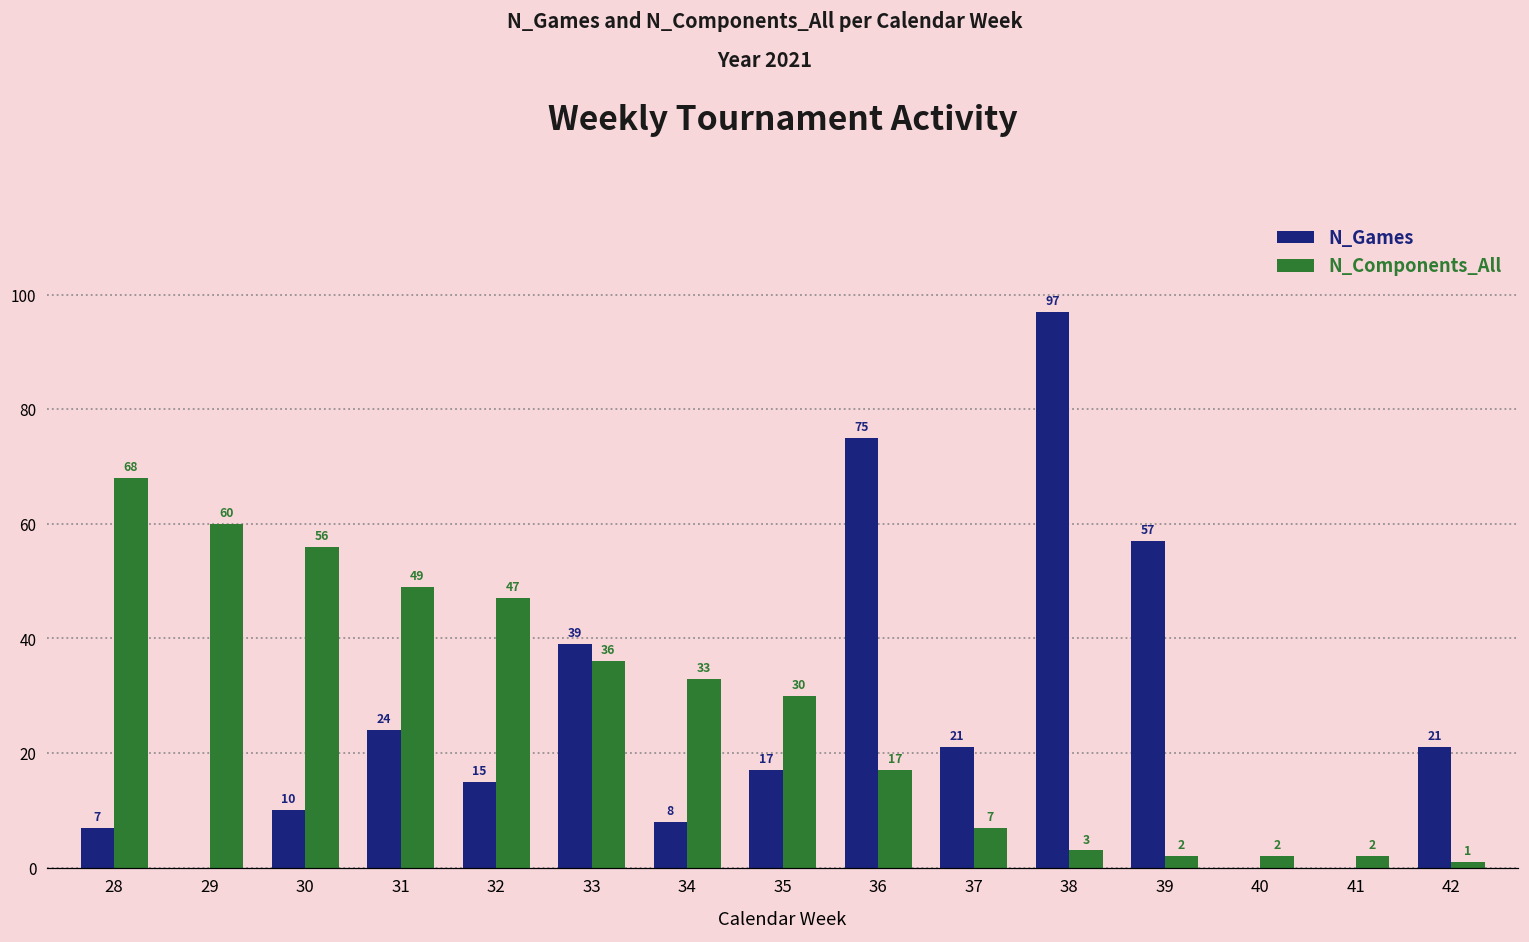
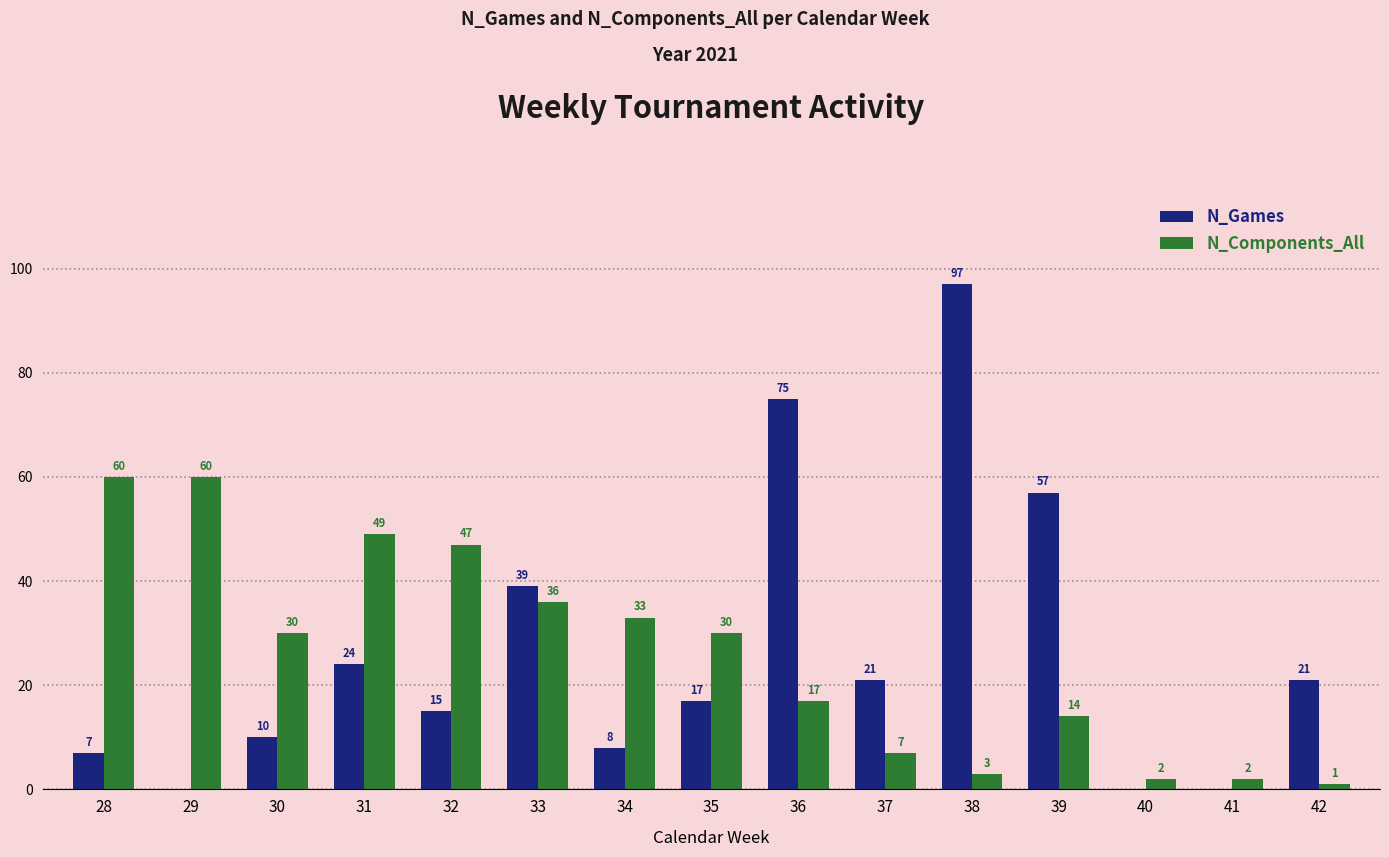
  {
    "N_Games": {
      "28": 7,
      "30": 10,
      "31": 24,
      "32": 15,
      "33": 39,
      "34": 8,
      "35": 17,
      "36": 75,
      "37": 21,
      "38": 97,
      "39": 57,
      "42": 21
    },
    "N_Components_All": {
-     "28": 68,
+     "28": 60,
      "29": 60,
-     "30": 56,
+     "30": 30,
      "31": 49,
      "32": 47,
      "33": 36,
      "34": 33,
      "35": 30,
      "36": 17,
      "37": 7,
      "38": 3,
-     "39": 2,
+     "39": 14,
      "40": 2,
      "41": 2,
      "42": 1
    }
  }
